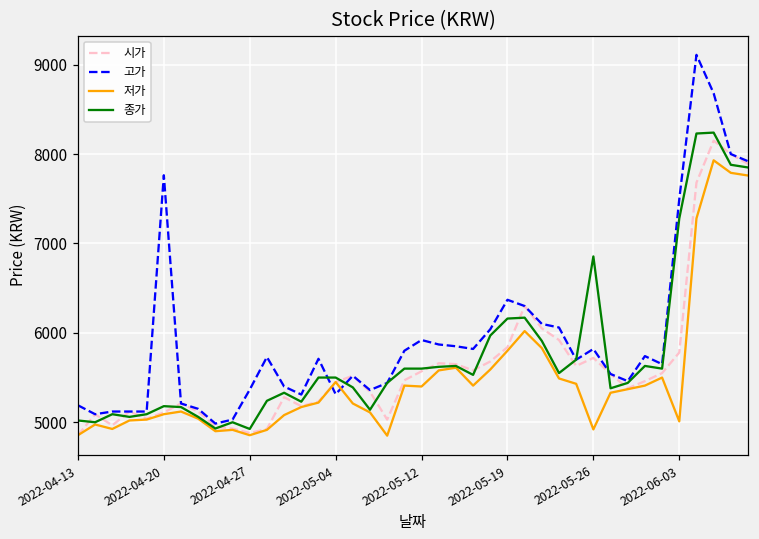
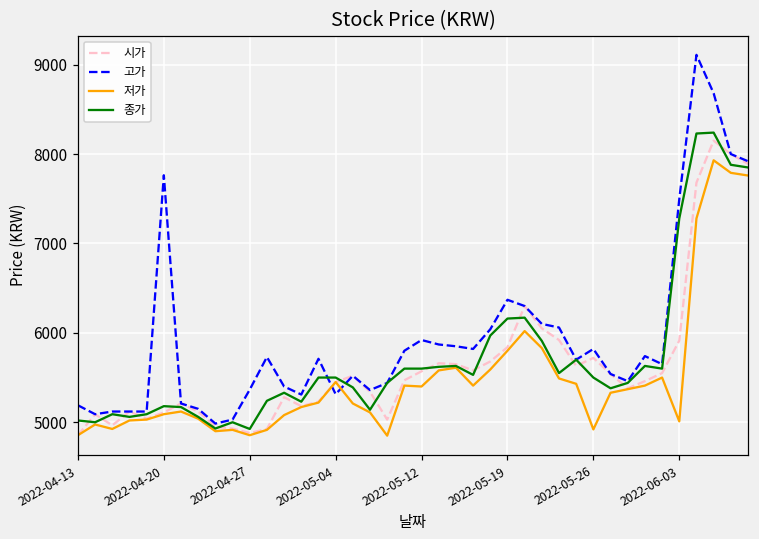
  {
    "시가": {
      "2022-05-19": 5800,
      "2022-05-26": 5700,
-     "2022-06-03": 5800
+     "2022-06-03": 5900
    },
    "고가": {
      "2022-04-13": 5200,
      "2022-04-20": 7800,
      "2022-04-27": 5400,
      "2022-05-04": 5300,
      "2022-05-12": 5900,
      "2022-05-19": 6400,
      "2022-05-26": 5800,
      "2022-06-03": 7500
    },
    "저가": {
      "2022-05-12": 5400,
      "2022-05-19": 5800,
      "2022-05-26": 4900,
      "2022-06-03": 5000
    },
    "종가": {
      "2022-04-13": 5000,
      "2022-04-20": 5200,
      "2022-04-27": 4900,
      "2022-05-04": 5500,
      "2022-05-19": 6200,
-     "2022-05-26": 6900,
+     "2022-05-26": 5500,
      "2022-06-03": 7300
    }
  }
